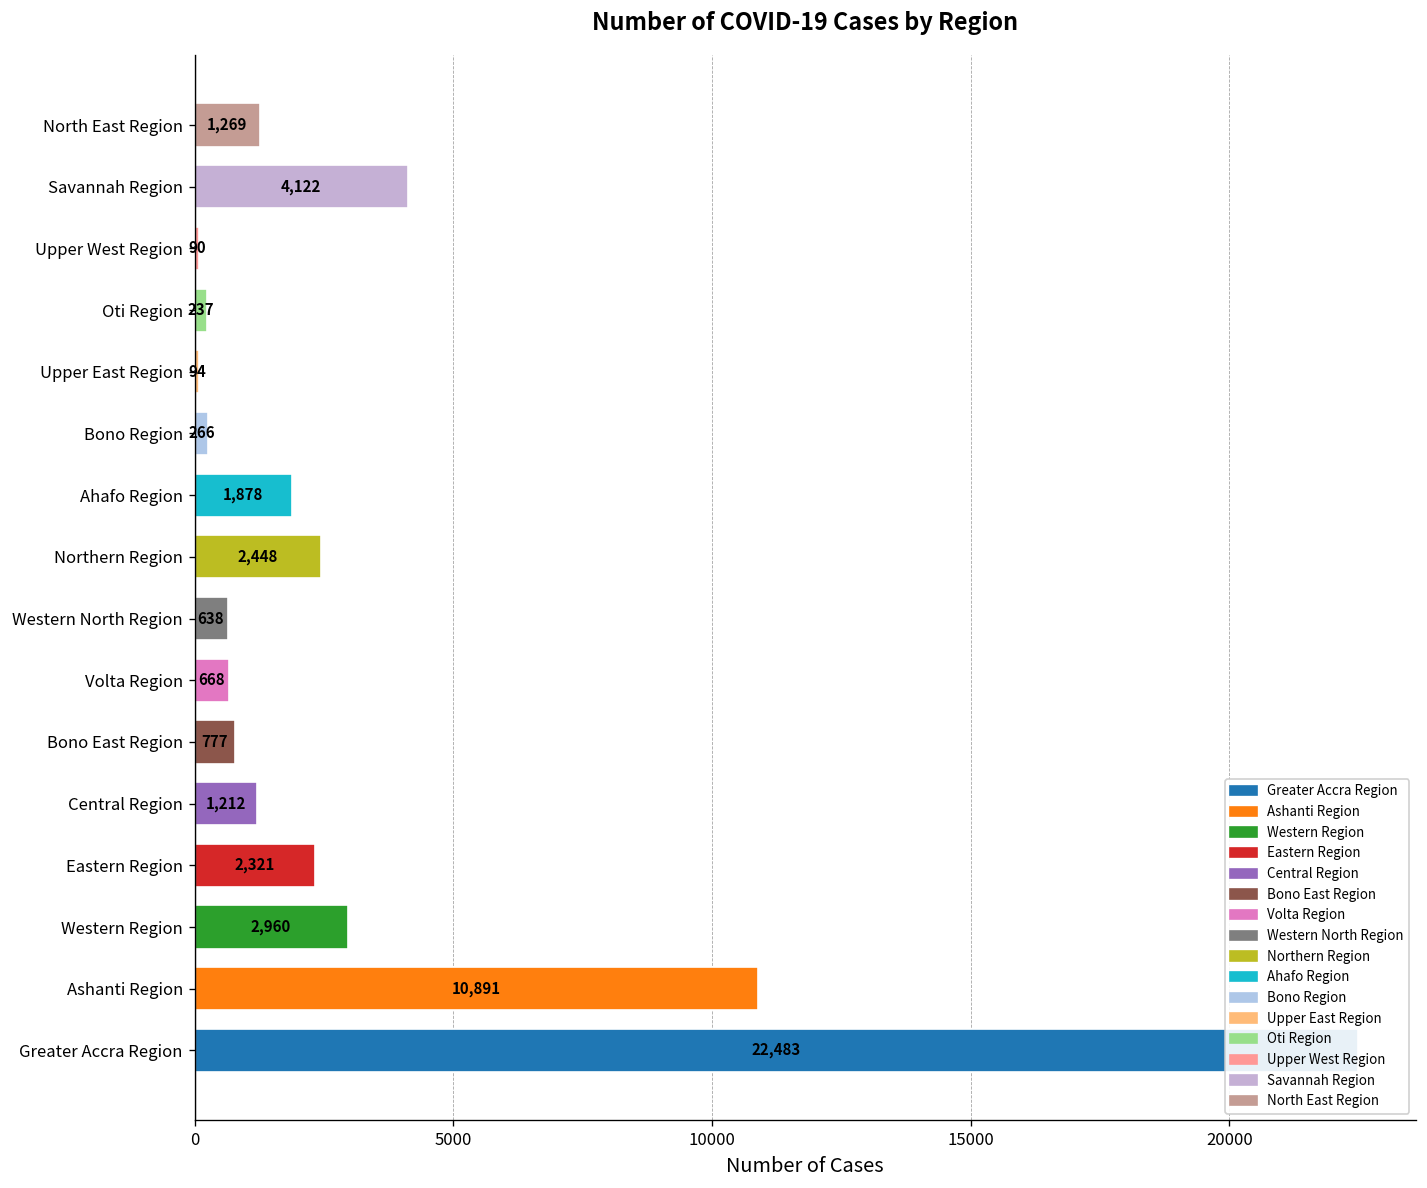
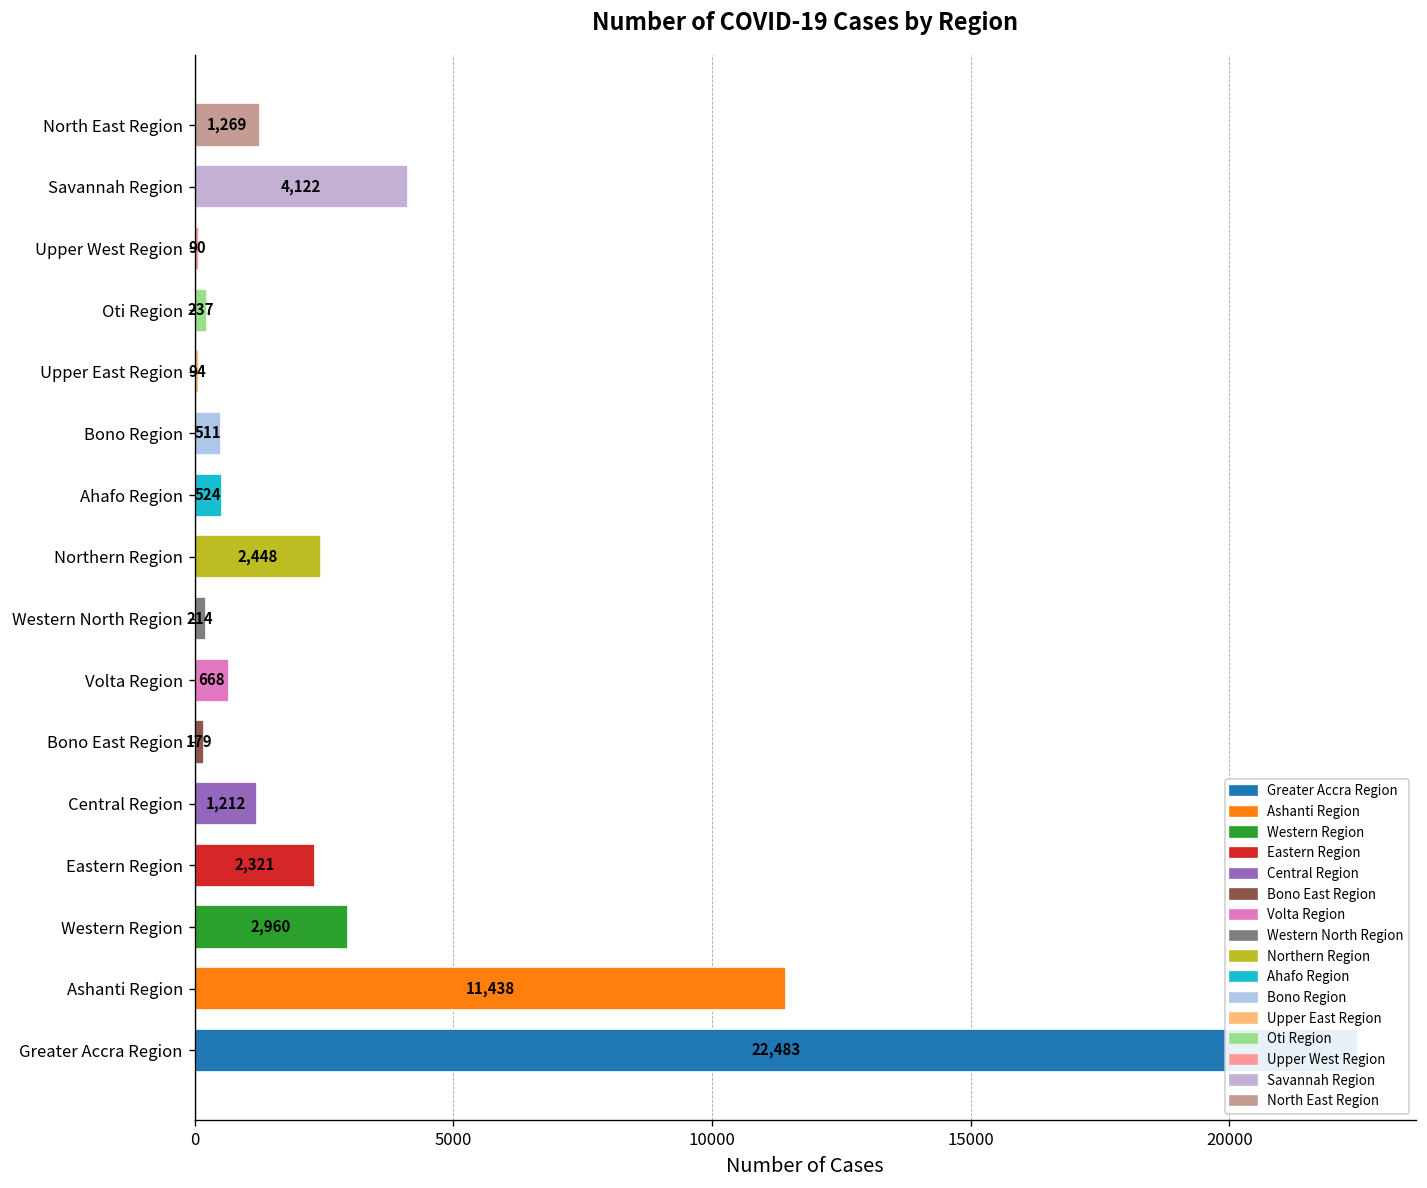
  {
    "North East Region": "1,269",
    "Savannah Region": "4,122",
    "Upper West Region": "90",
    "Oti Region": "237",
    "Upper East Region": "94",
-   "Bono Region": "266",
-   "Ahafo Region": "1,878",
+   "Bono Region": "511",
+   "Ahafo Region": "524",
    "Northern Region": "2,448",
-   "Western North Region": "638",
+   "Western North Region": "214",
    "Volta Region": "668",
-   "Bono East Region": "777",
+   "Bono East Region": "179",
    "Central Region": "1,212",
    "Eastern Region": "2,321",
    "Western Region": "2,960",
-   "Ashanti Region": "10,891"
+   "Ashanti Region": "11,438"
  }
